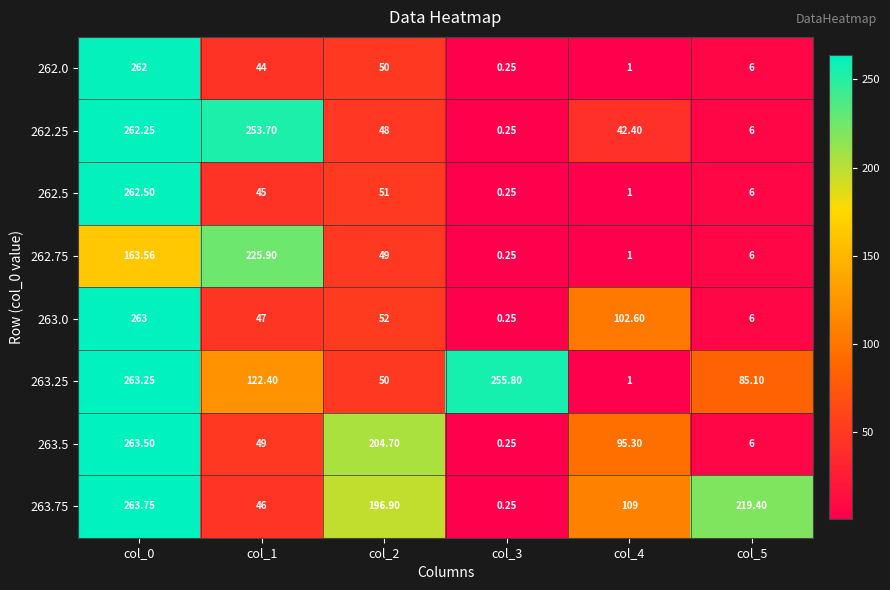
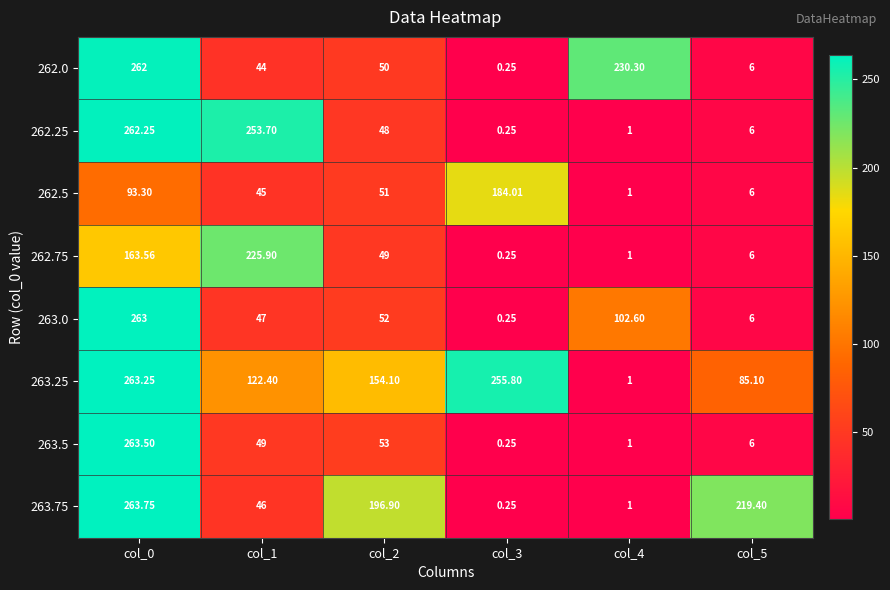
  {
    "262.0": {
      "col_0": 262,
      "col_1": 44,
      "col_2": 50,
      "col_3": 0.25,
-     "col_4": 1,
+     "col_4": 230.30,
      "col_5": 6
    },
    "262.25": {
      "col_0": 262.25,
      "col_1": 253.70,
      "col_2": 48,
      "col_3": 0.25,
-     "col_4": 42.40,
+     "col_4": 1,
      "col_5": 6
    },
    "262.5": {
-     "col_0": 262.50,
+     "col_0": 93.30,
      "col_1": 45,
      "col_2": 51,
-     "col_3": 0.25,
+     "col_3": 184.01,
      "col_4": 1,
      "col_5": 6
    },
    "262.75": {
      "col_0": 163.56,
      "col_1": 225.90,
      "col_2": 49,
      "col_3": 0.25,
      "col_4": 1,
      "col_5": 6
    },
    "263.0": {
      "col_0": 263,
      "col_1": 47,
      "col_2": 52,
      "col_3": 0.25,
      "col_4": 102.60,
      "col_5": 6
    },
    "263.25": {
      "col_0": 263.25,
      "col_1": 122.40,
-     "col_2": 50,
+     "col_2": 154.10,
      "col_3": 255.80,
      "col_4": 1,
      "col_5": 85.10
    },
    "263.5": {
      "col_0": 263.50,
      "col_1": 49,
-     "col_2": 204.70,
+     "col_2": 53,
      "col_3": 0.25,
-     "col_4": 95.30,
+     "col_4": 1,
      "col_5": 6
    },
    "263.75": {
      "col_0": 263.75,
      "col_1": 46,
      "col_2": 196.90,
      "col_3": 0.25,
-     "col_4": 109,
+     "col_4": 1,
      "col_5": 219.40
    }
  }
